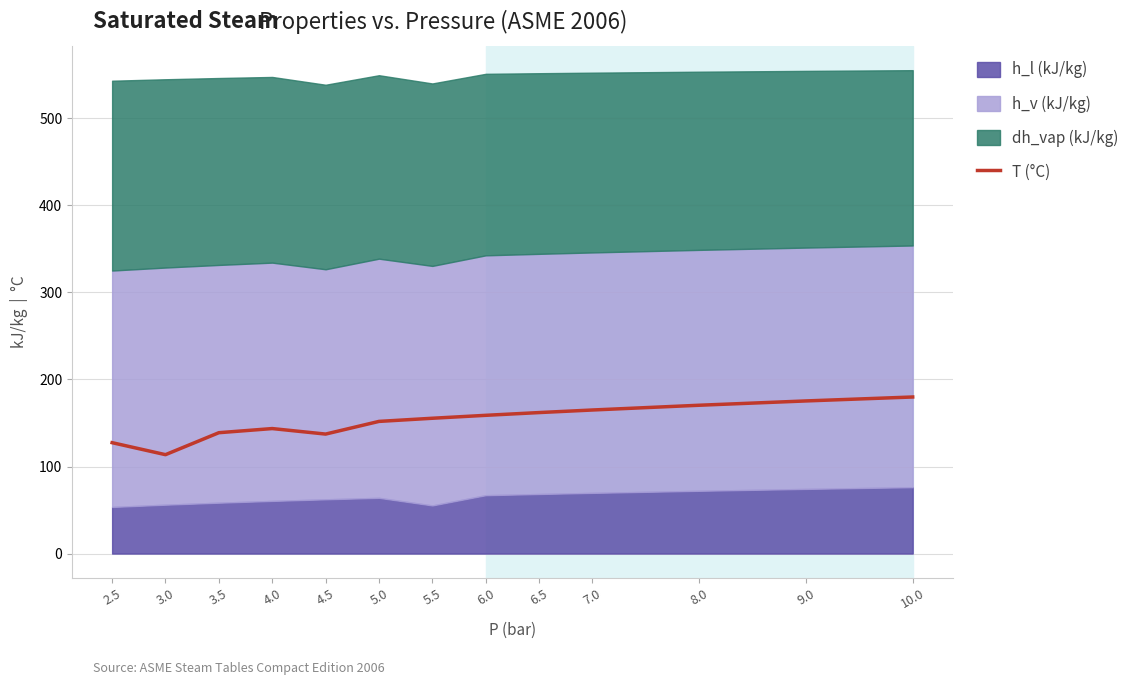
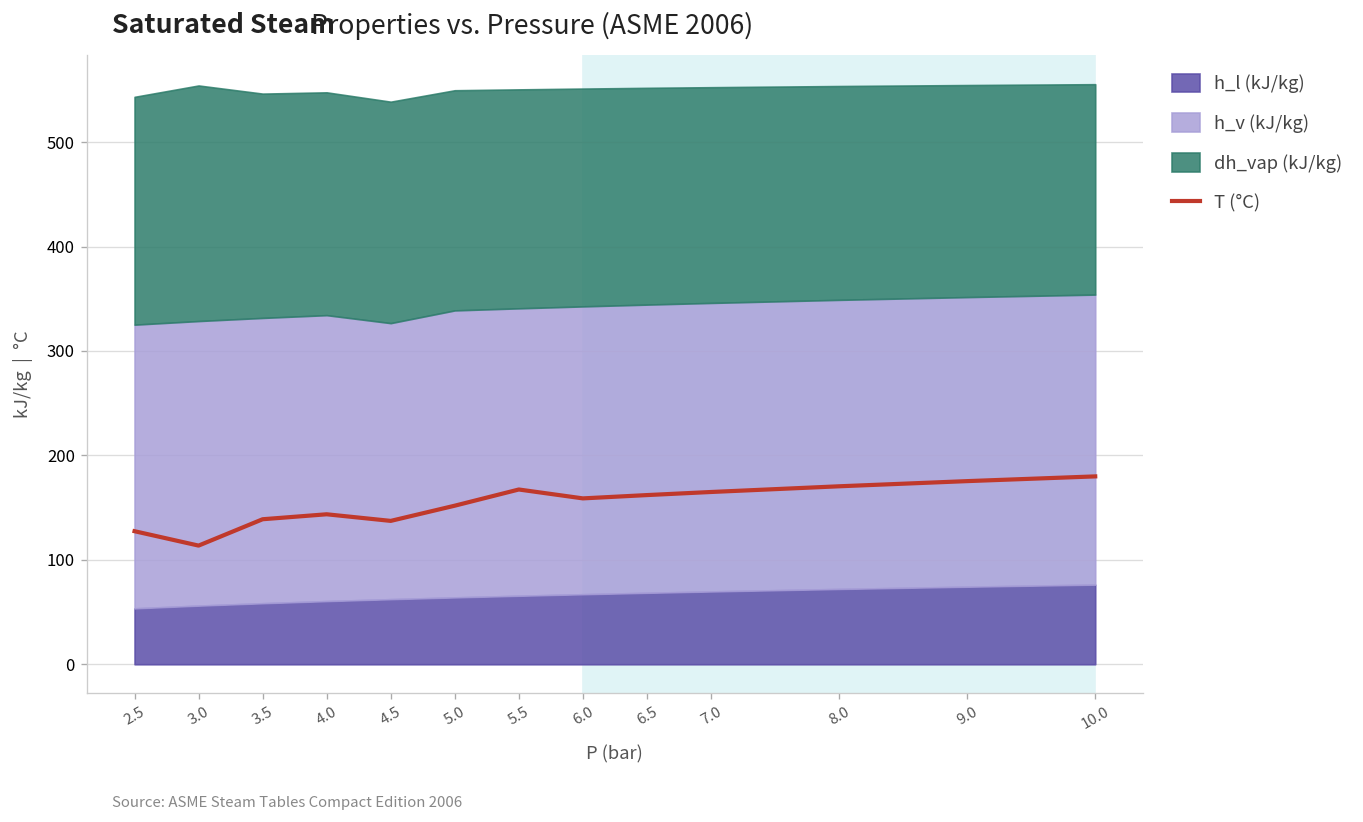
  {
    "T (°C)": {
      "2.5": 130,
      "3.0": 110,
      "3.5": 140,
      "4.0": 140,
      "4.5": 140,
      "5.0": 150,
-     "5.5": 160,
+     "5.5": 170,
      "6.0": 160,
      "6.5": 160,
      "7.0": 160,
      "8.0": 170,
      "9.0": 180,
      "10.0": 180
    },
    "h_l (kJ/kg)": {
      "2.5": 50,
      "3.0": 60,
      "3.5": 60,
      "4.0": 60,
      "4.5": 60,
      "5.0": 60,
-     "5.5": 60,
+     "5.5": 70,
      "6.0": 70,
      "6.5": 70,
      "7.0": 70,
      "8.0": 70,
      "9.0": 70,
      "10.0": 80
    },
    "h_v (kJ/kg)": {
      "2.5": 270,
      "3.0": 270,
      "3.5": 270,
      "4.0": 270,
      "4.5": 260,
      "5.0": 270,
      "5.5": 280,
      "6.0": 280,
      "6.5": 280,
      "7.0": 280,
      "8.0": 280,
      "9.0": 280,
      "10.0": 280
    },
    "dh_vap (kJ/kg)": {
      "2.5": 220,
-     "3.0": 220,
+     "3.0": 230,
      "3.5": 210,
      "4.0": 210,
      "4.5": 210,
      "5.0": 210,
      "5.5": 210,
      "6.0": 210,
      "6.5": 210,
      "7.0": 210,
      "8.0": 200,
      "9.0": 200,
      "10.0": 200
    }
  }
